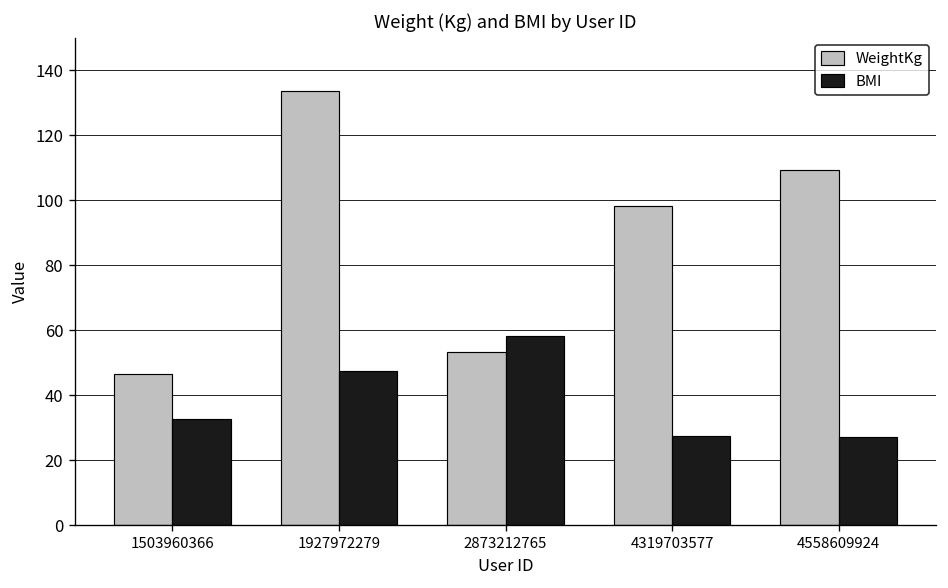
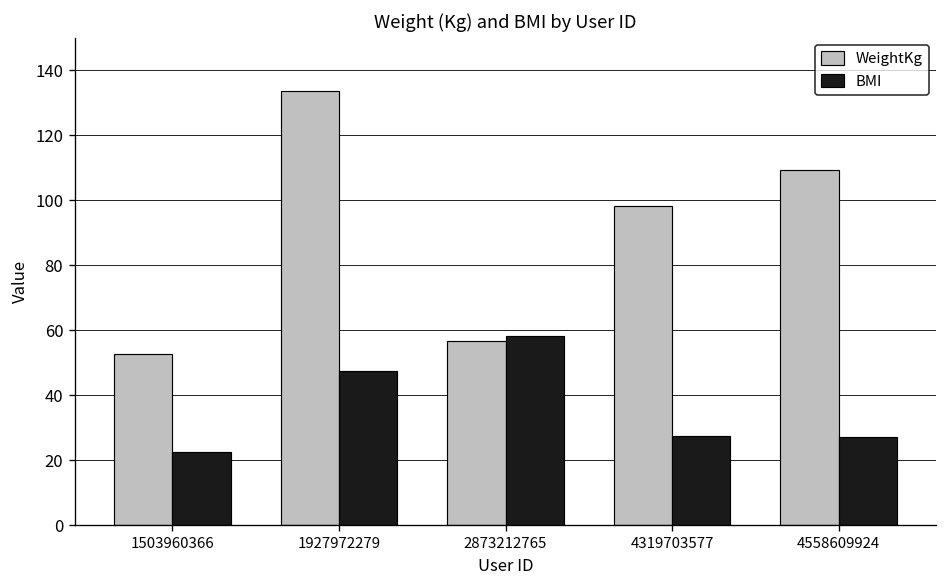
  {
    "WeightKg": {
-     "1503960366": 47,
+     "1503960366": 53,
      "1927972279": 134,
-     "2873212765": 53,
+     "2873212765": 57,
      "4319703577": 98,
      "4558609924": 109
    },
    "BMI": {
-     "1503960366": 33,
+     "1503960366": 23,
      "1927972279": 48,
      "2873212765": 58,
      "4319703577": 27,
      "4558609924": 27
    }
  }
